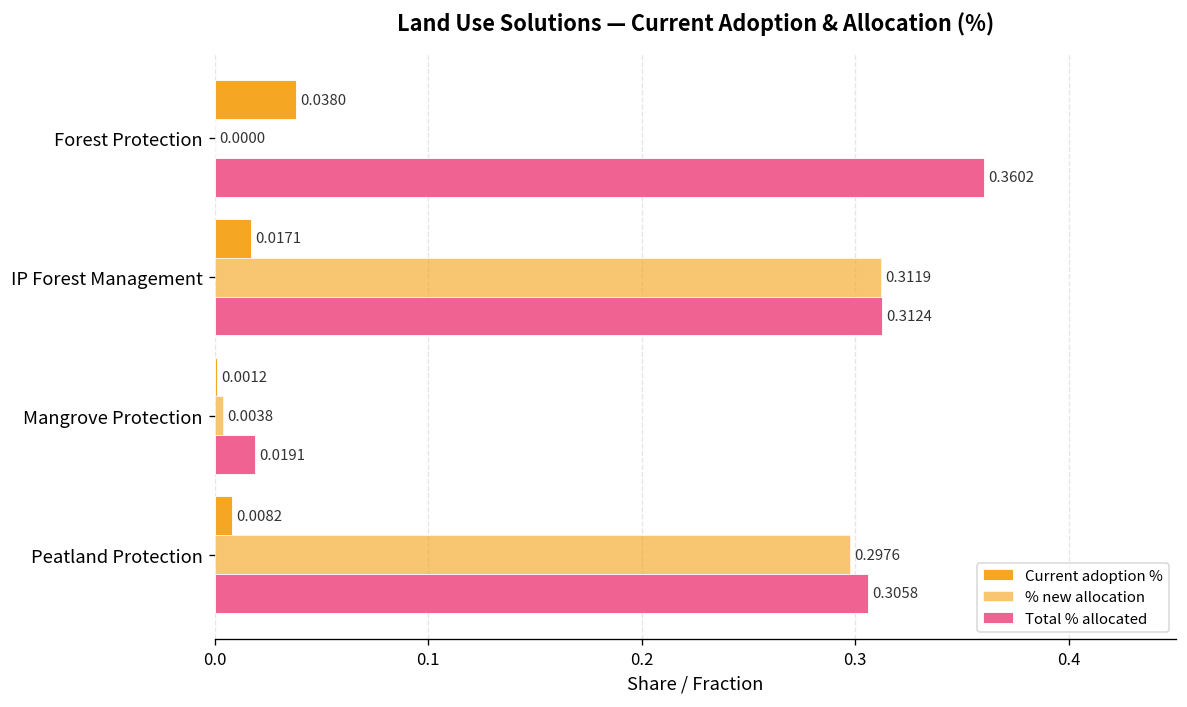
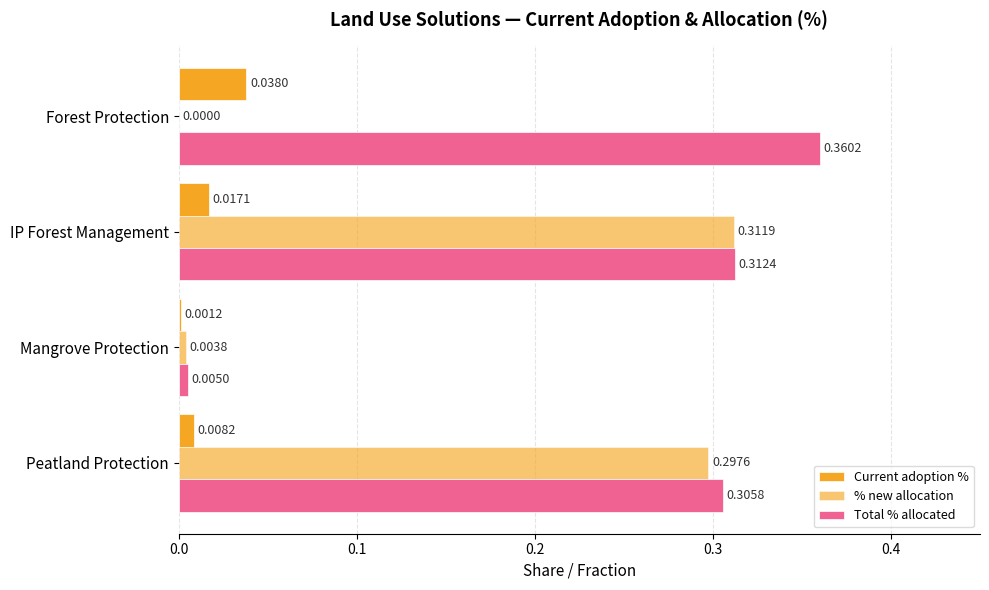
  {
    "Total % allocated": {
      "Forest Protection": 0.3602,
      "IP Forest Management": 0.3124,
-     "Mangrove Protection": 0.0191,
+     "Mangrove Protection": 0.0050,
      "Peatland Protection": 0.3058
    }
  }
